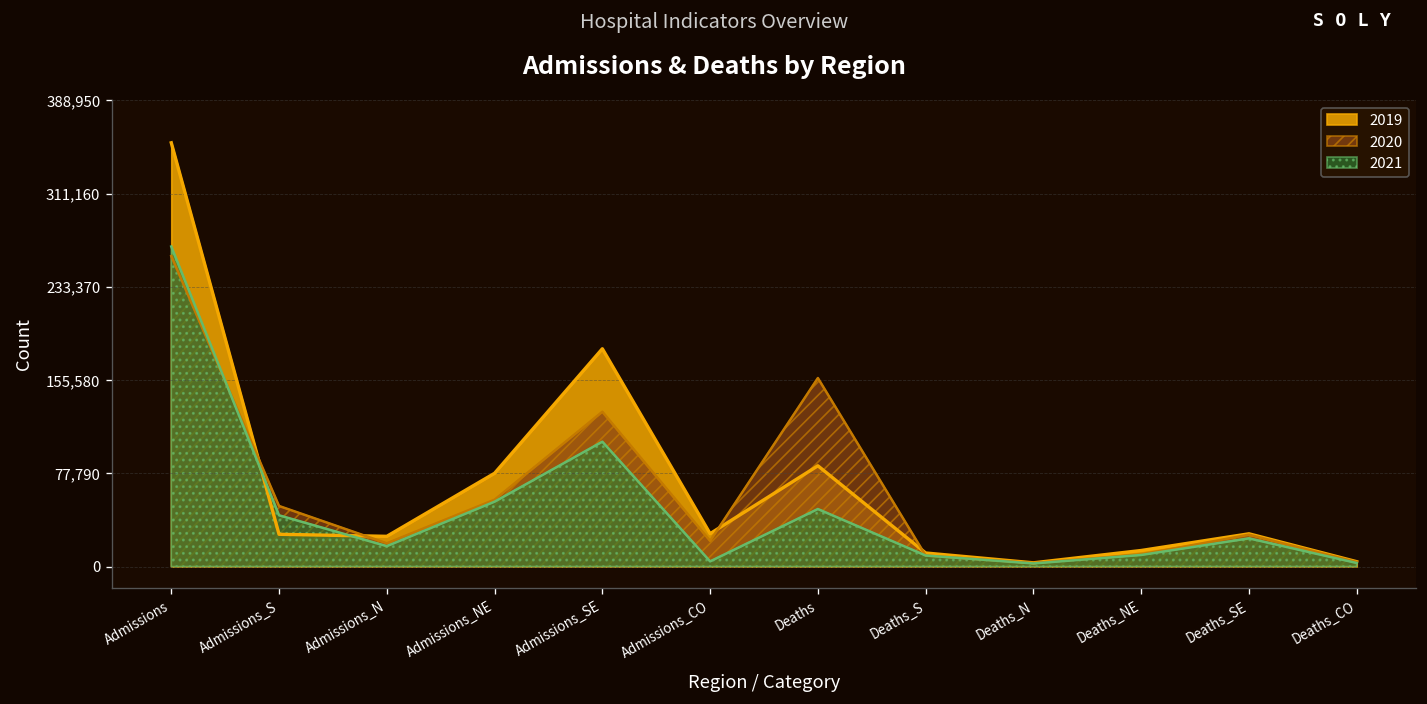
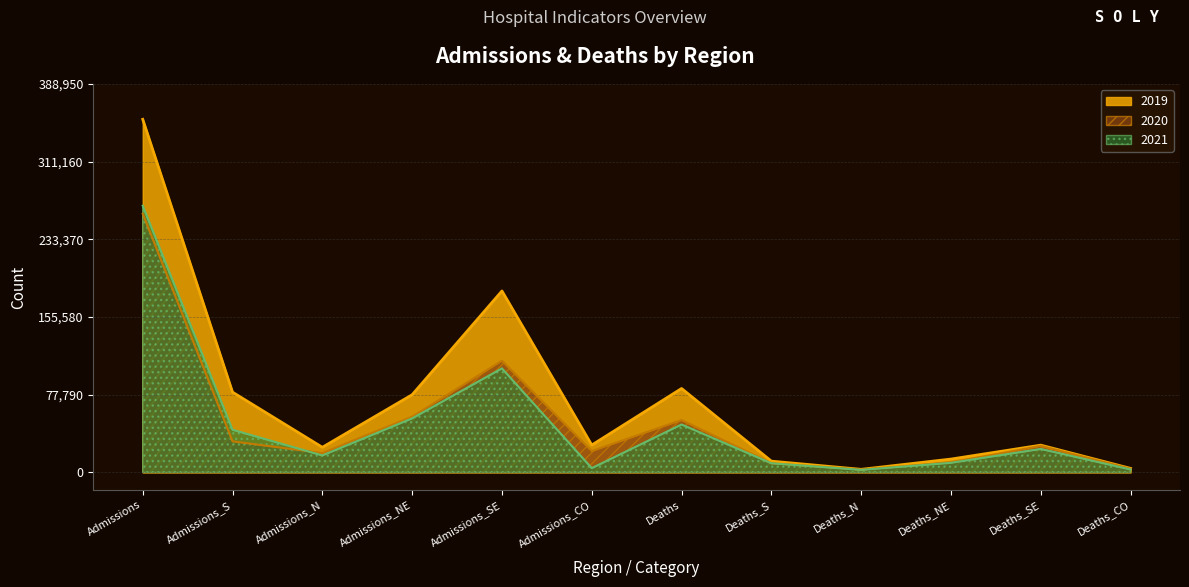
  {
    "2019": {
      "Admissions": "350,000",
-     "Admissions_S": "30,000",
+     "Admissions_S": "80,000",
      "Admissions_N": "30,000",
      "Admissions_NE": "80,000",
      "Admissions_SE": "180,000",
      "Admissions_CO": "30,000",
      "Deaths": "80,000",
      "Deaths_NE": "10,000"
    },
    "2020": {
      "Admissions": "260,000",
-     "Admissions_S": "50,000",
-     "Admissions_SE": "130,000",
+     "Admissions_S": "30,000",
+     "Admissions_SE": "110,000",
      "Admissions_CO": "20,000",
-     "Deaths": "160,000"
+     "Deaths": "50,000"
    },
    "2021": {
      "Admissions": "270,000",
      "Admissions_S": "40,000",
      "Admissions_SE": "100,000",
      "Admissions_CO": "0",
      "Deaths": "50,000",
      "Deaths_SE": "20,000"
    }
  }
